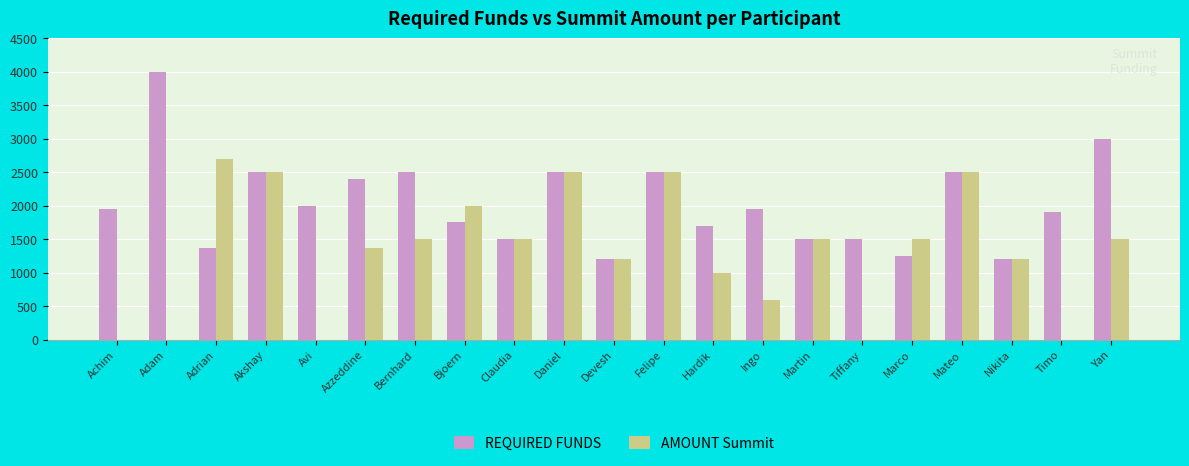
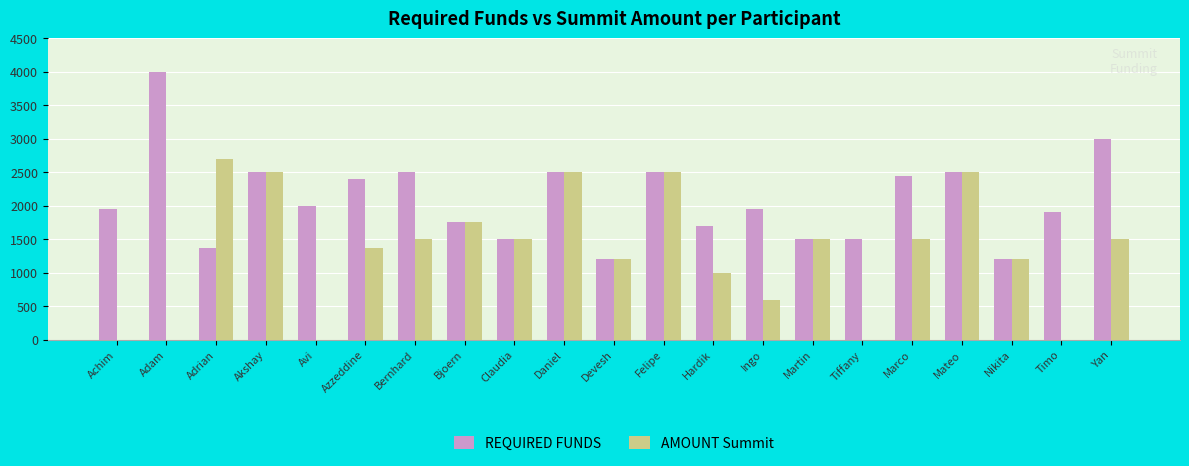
  {
    "REQUIRED FUNDS": {
      "Achim": 2000,
      "Adam": 4000,
      "Adrian": 1400,
      "Akshay": 2500,
      "Avi": 2000,
      "Azzeddine": 2400,
      "Bernhard": 2500,
      "Bjoern": 1800,
      "Claudia": 1500,
      "Daniel": 2500,
      "Devesh": 1200,
      "Felipe": 2500,
      "Hardik": 1700,
      "Ingo": 2000,
      "Martin": 1500,
      "Tiffany": 1500,
-     "Marco": 1200,
+     "Marco": 2400,
      "Mateo": 2500,
      "Nikita": 1200,
      "Timo": 1900,
      "Yan": 3000
    },
    "AMOUNT Summit": {
      "Achim": 0,
      "Adam": 0,
      "Adrian": 2700,
      "Akshay": 2500,
      "Avi": 0,
      "Azzeddine": 1400,
      "Bernhard": 1500,
-     "Bjoern": 2000,
+     "Bjoern": 1800,
      "Claudia": 1500,
      "Daniel": 2500,
      "Devesh": 1200,
      "Felipe": 2500,
      "Hardik": 1000,
      "Ingo": 600,
      "Martin": 1500,
      "Tiffany": 0,
      "Marco": 1500,
      "Mateo": 2500,
      "Nikita": 1200,
      "Timo": 0,
      "Yan": 1500
    }
  }
